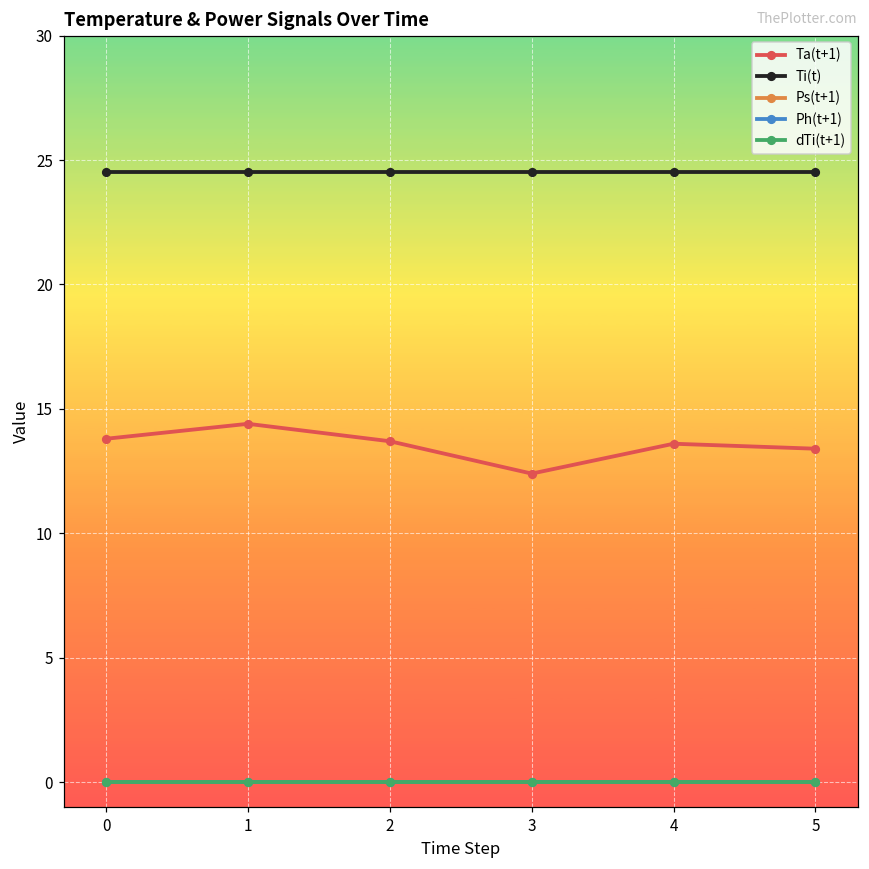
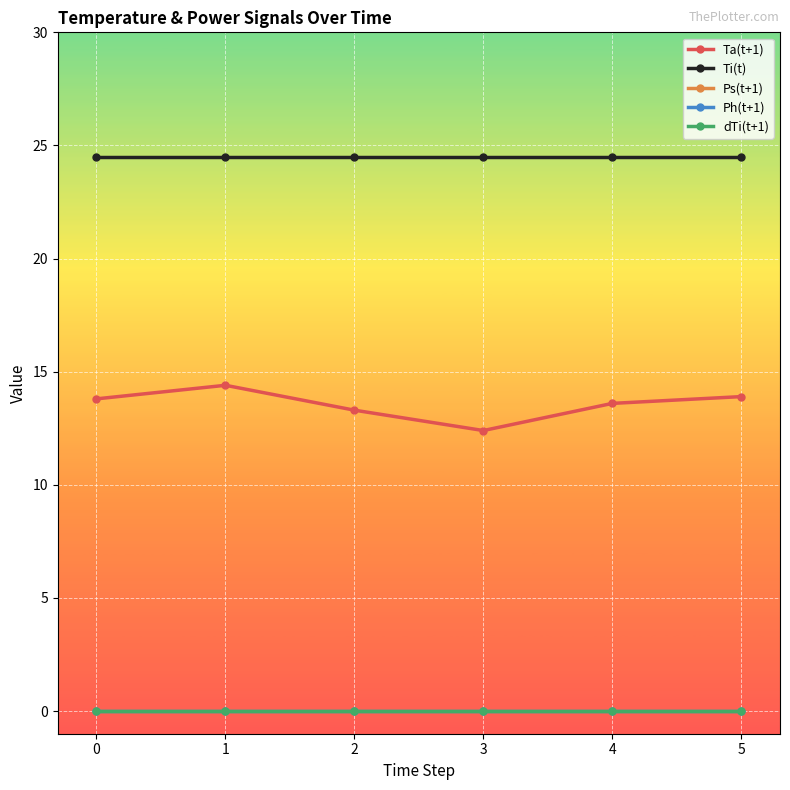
  {
    "Ta(t+1)": {
      "0": 13.8,
      "1": 14.4,
-     "2": 13.7,
+     "2": 13.3,
      "3": 12.4,
      "4": 13.6,
-     "5": 13.4
+     "5": 13.9
    },
    "Ti(t)": {
      "0": 24.5,
      "1": 24.5,
      "2": 24.5,
      "3": 24.5,
      "4": 24.5,
      "5": 24.5
    },
    "dTi(t+1)": {
      "0": 0.0,
      "1": 0.0,
      "2": 0.0,
      "3": 0.0,
      "4": 0.0,
      "5": 0.0
    }
  }
